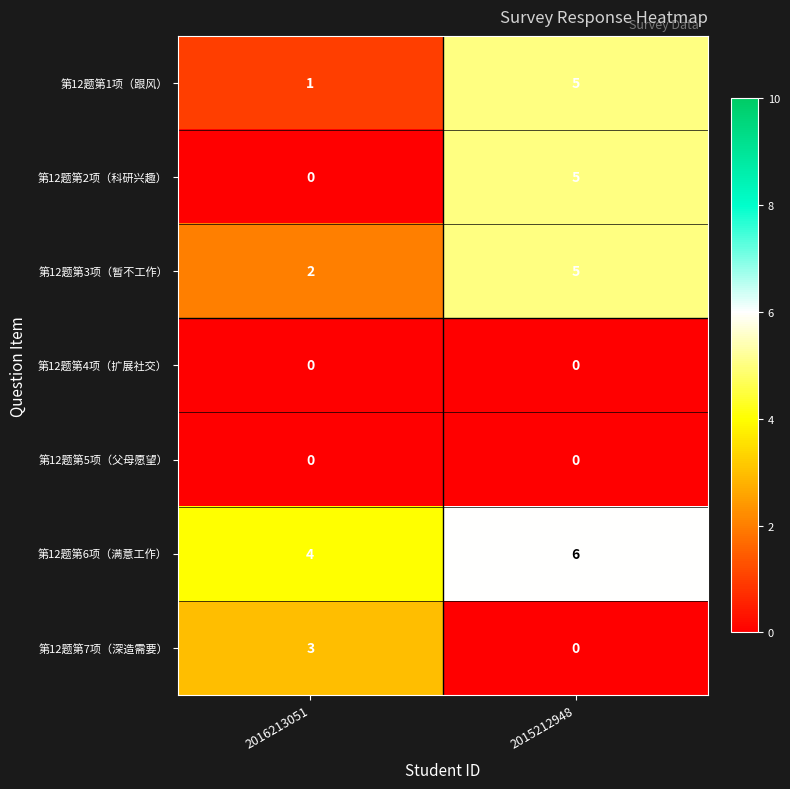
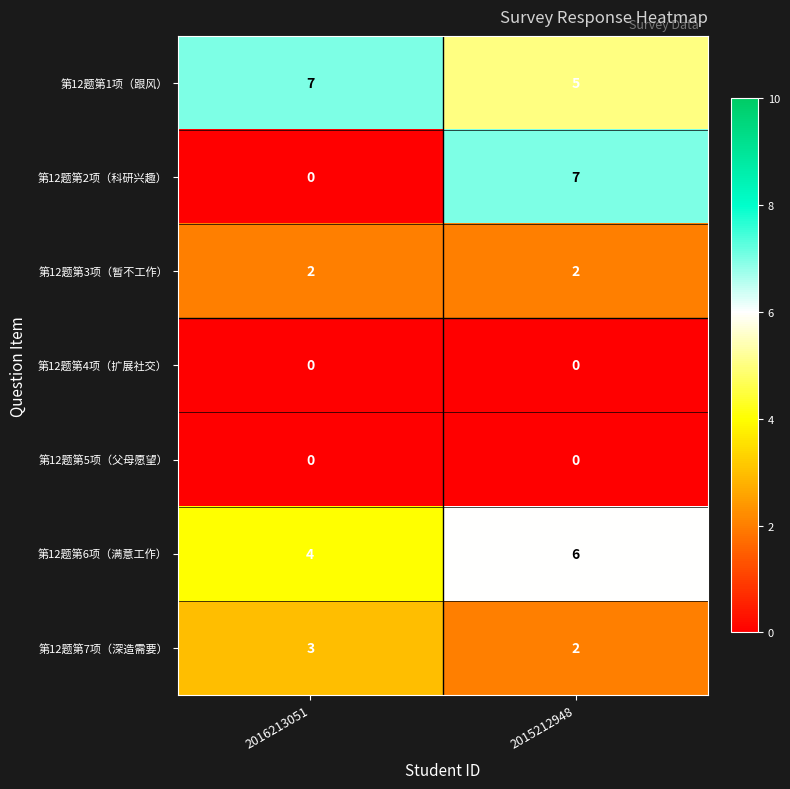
  {
    "第12题第1项（跟风）": {
-     "2016213051": 1,
+     "2016213051": 7,
      "2015212948": 5
    },
    "第12题第2项（科研兴趣）": {
      "2016213051": 0,
-     "2015212948": 5
+     "2015212948": 7
    },
    "第12题第3项（暂不工作）": {
      "2016213051": 2,
-     "2015212948": 5
+     "2015212948": 2
    },
    "第12题第4项（扩展社交）": {
      "2016213051": 0,
      "2015212948": 0
    },
    "第12题第5项（父母愿望）": {
      "2016213051": 0,
      "2015212948": 0
    },
    "第12题第6项（满意工作）": {
      "2016213051": 4,
      "2015212948": 6
    },
    "第12题第7项（深造需要）": {
      "2016213051": 3,
-     "2015212948": 0
+     "2015212948": 2
    }
  }
